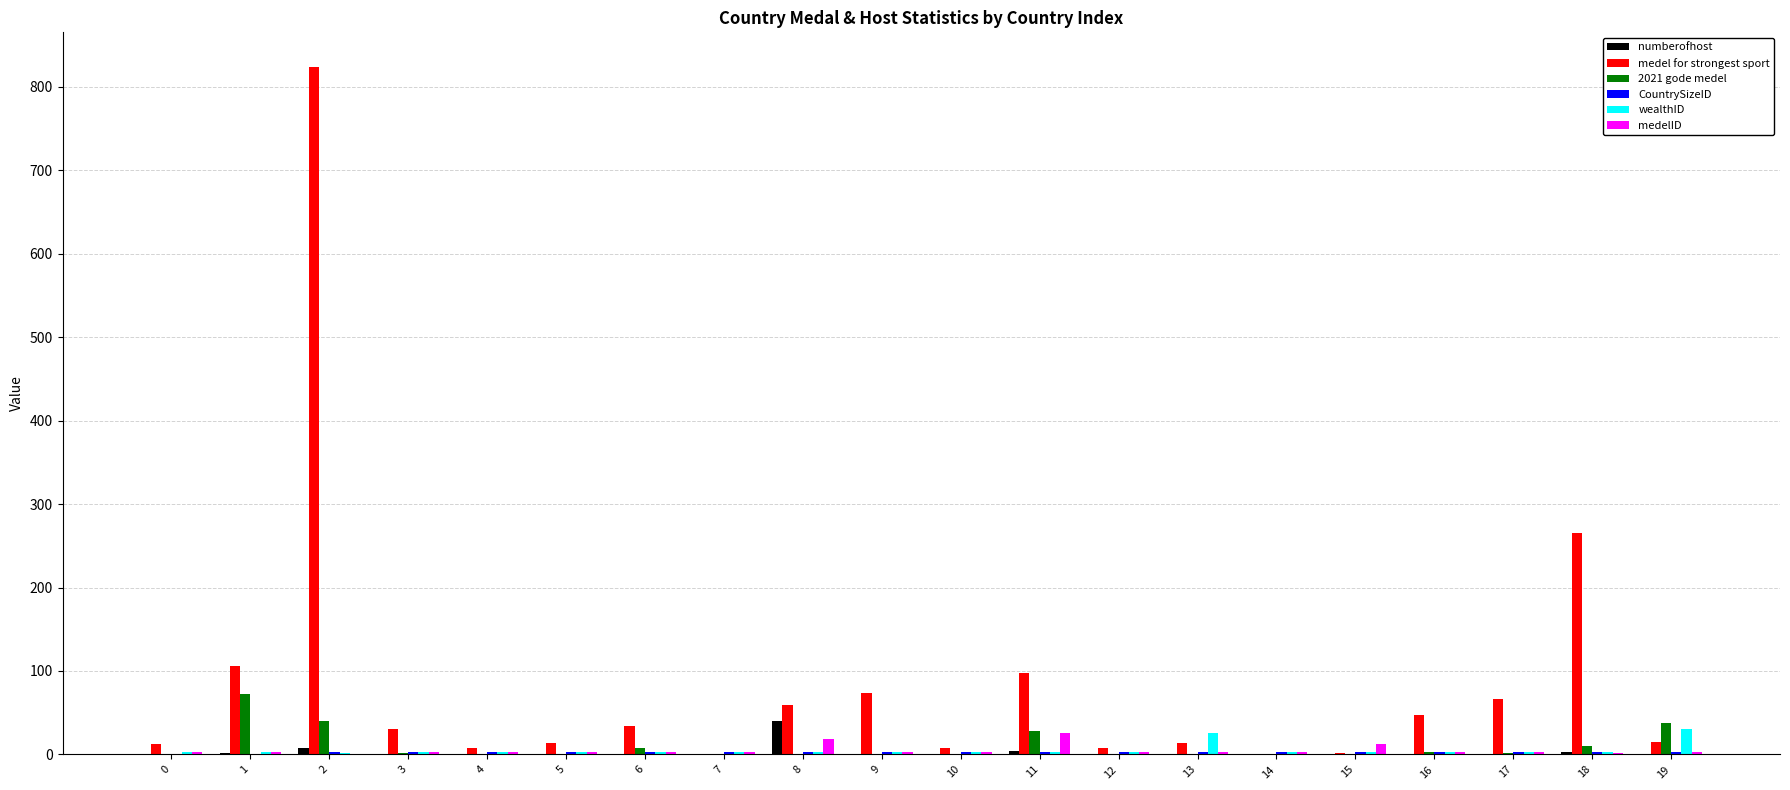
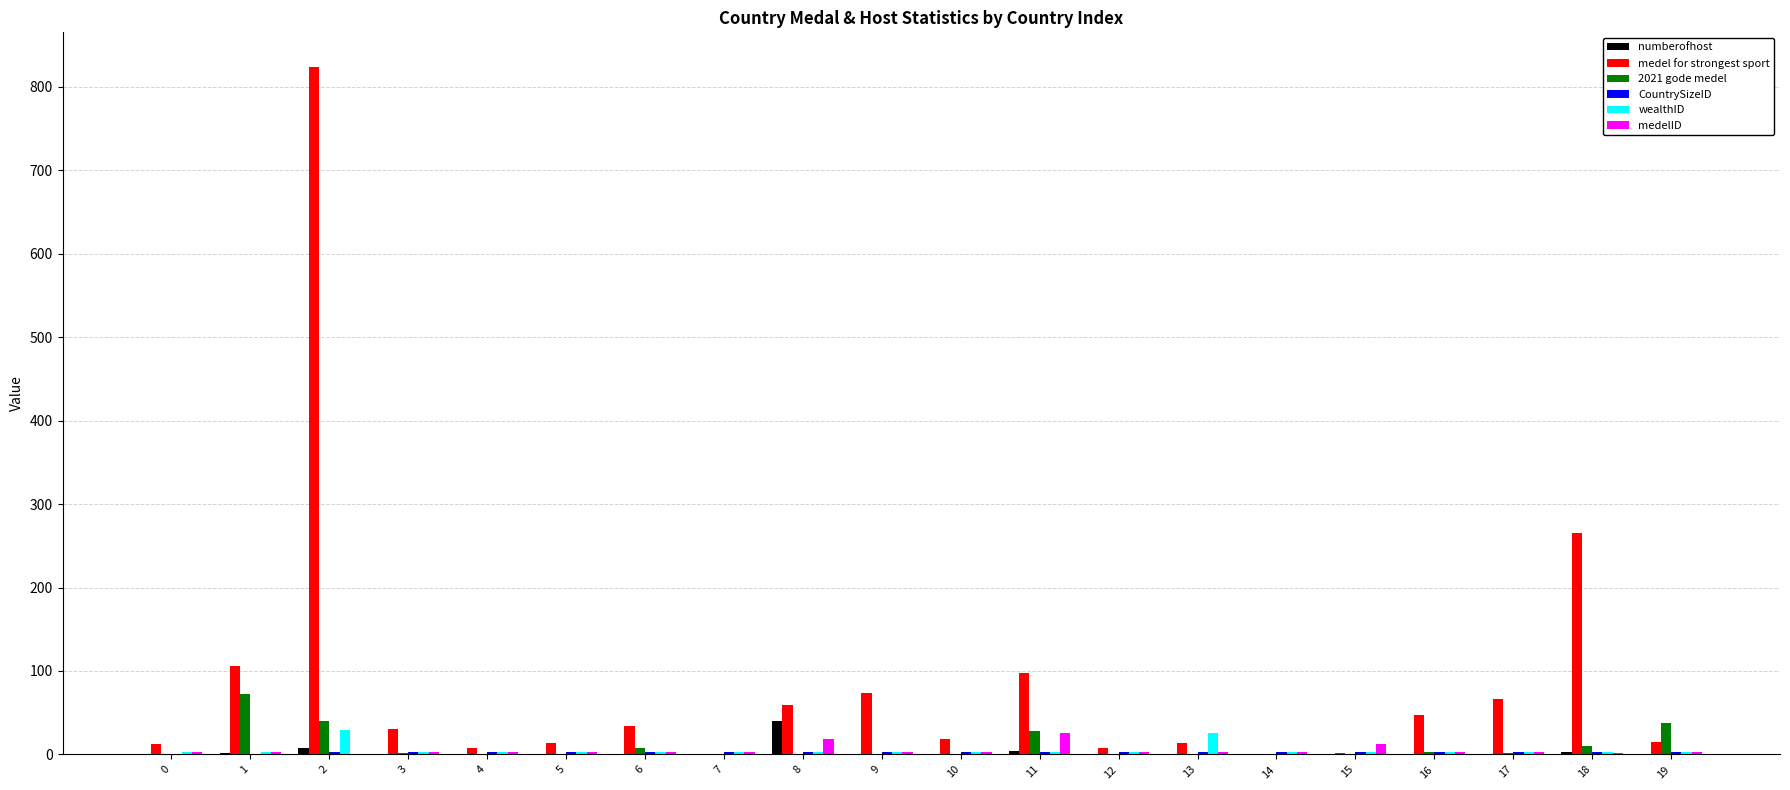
  {
    "numberofhost": {
      "0": 0,
      "2": 10,
      "3": 0,
      "4": 0,
      "5": 0,
      "7": 0,
      "8": 40,
      "9": 0,
      "11": 0,
      "12": 0,
      "13": 0,
      "14": 0,
      "15": 0,
      "16": 0,
      "17": 0,
      "18": 0,
      "19": 0
    },
    "medel for strongest sport": {
      "0": 10,
      "1": 110,
      "2": 820,
      "3": 30,
      "4": 10,
      "5": 10,
      "6": 30,
      "7": 0,
      "8": 60,
      "9": 70,
-     "10": 10,
+     "10": 20,
      "11": 100,
      "12": 10,
      "13": 10,
      "14": 0,
      "16": 50,
      "17": 70,
      "18": 270,
      "19": 20
    },
    "2021 gode medel": {
      "1": 70,
      "2": 40,
      "4": 0,
      "5": 0,
      "6": 10,
      "7": 0,
      "8": 0,
      "10": 0,
      "11": 30,
      "14": 0,
      "15": 0,
      "16": 0,
      "18": 10,
      "19": 40
    },
    "CountrySizeID": {
      "2": 0,
      "3": 0,
      "4": 0,
      "5": 0,
      "6": 0,
      "7": 0,
      "8": 0,
      "9": 0,
      "10": 0,
      "11": 0,
      "12": 0,
      "13": 0,
      "14": 0,
      "15": 0,
      "16": 0,
      "17": 0,
      "18": 0,
      "19": 0
    },
    "wealthID": {
      "0": 0,
      "1": 0,
-     "2": 0,
+     "2": 30,
      "3": 0,
      "4": 0,
      "5": 0,
      "6": 0,
      "7": 0,
      "8": 0,
      "9": 0,
      "10": 0,
      "11": 0,
      "12": 0,
      "13": 30,
      "14": 0,
      "15": 0,
      "16": 0,
      "17": 0,
      "18": 0,
-     "19": 30
+     "19": 0
    },
    "medelID": {
      "0": 0,
      "1": 0,
      "3": 0,
      "4": 0,
      "5": 0,
      "6": 0,
      "7": 0,
      "8": 20,
      "9": 0,
      "10": 0,
      "11": 30,
      "12": 0,
      "13": 0,
      "14": 0,
      "15": 10,
      "16": 0,
      "17": 0,
      "19": 0
    }
  }
